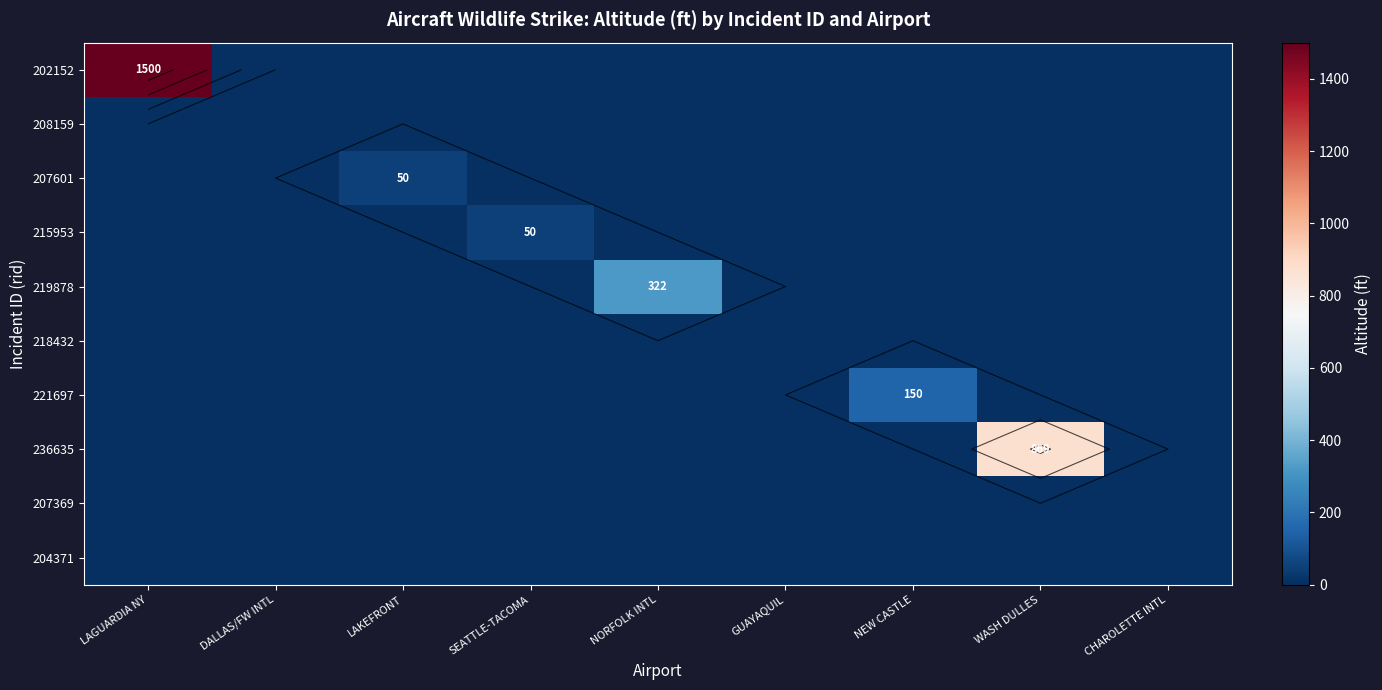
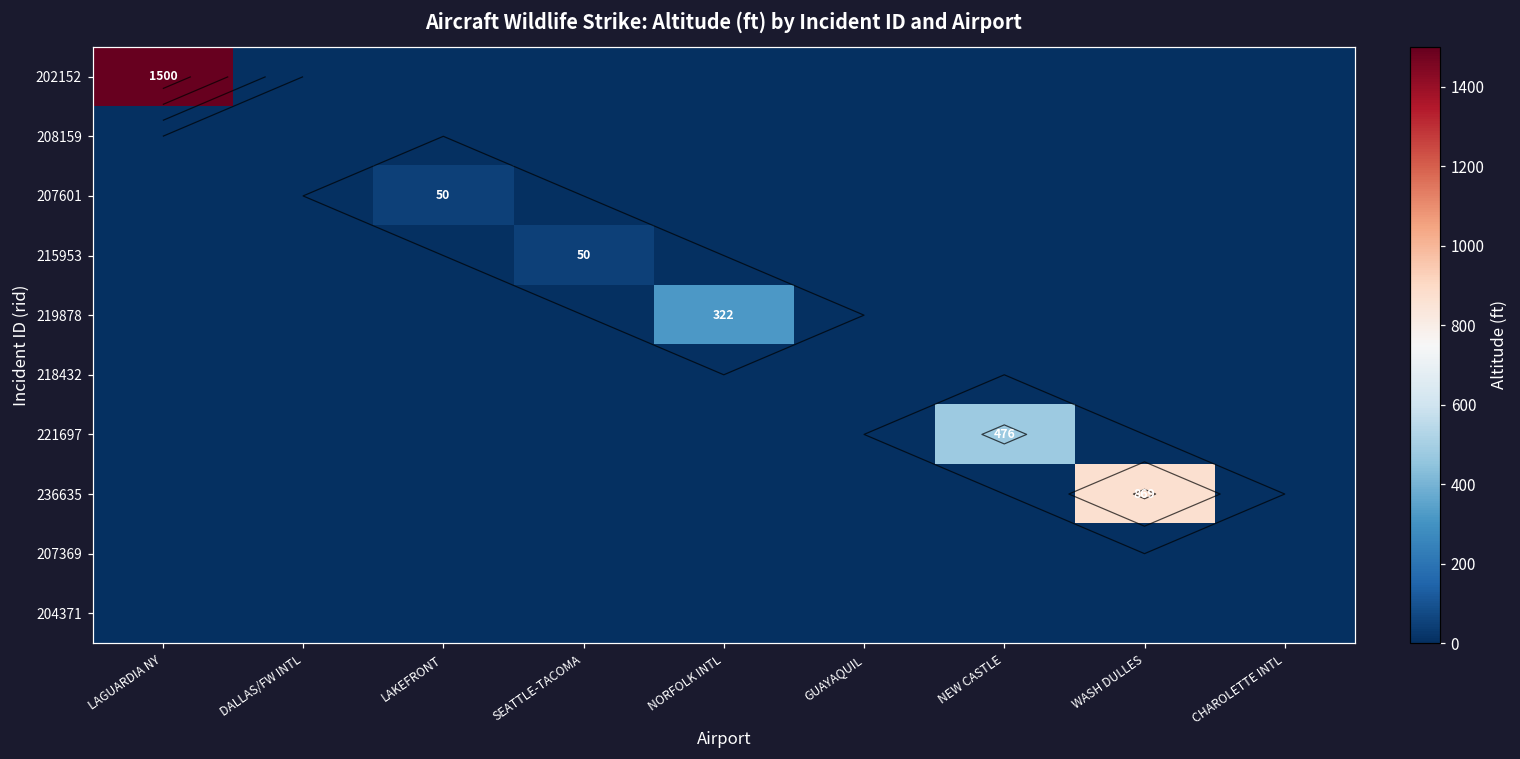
  {
    "202152": {
      "LAGUARDIA NY": 1500
    },
    "207601": {
      "LAKEFRONT": 50
    },
    "215953": {
      "SEATTLE-TACOMA": 50
    },
    "219878": {
      "NORFOLK INTL": 322
    },
    "221697": {
-     "NEW CASTLE": 150
+     "NEW CASTLE": 476
    }
  }
